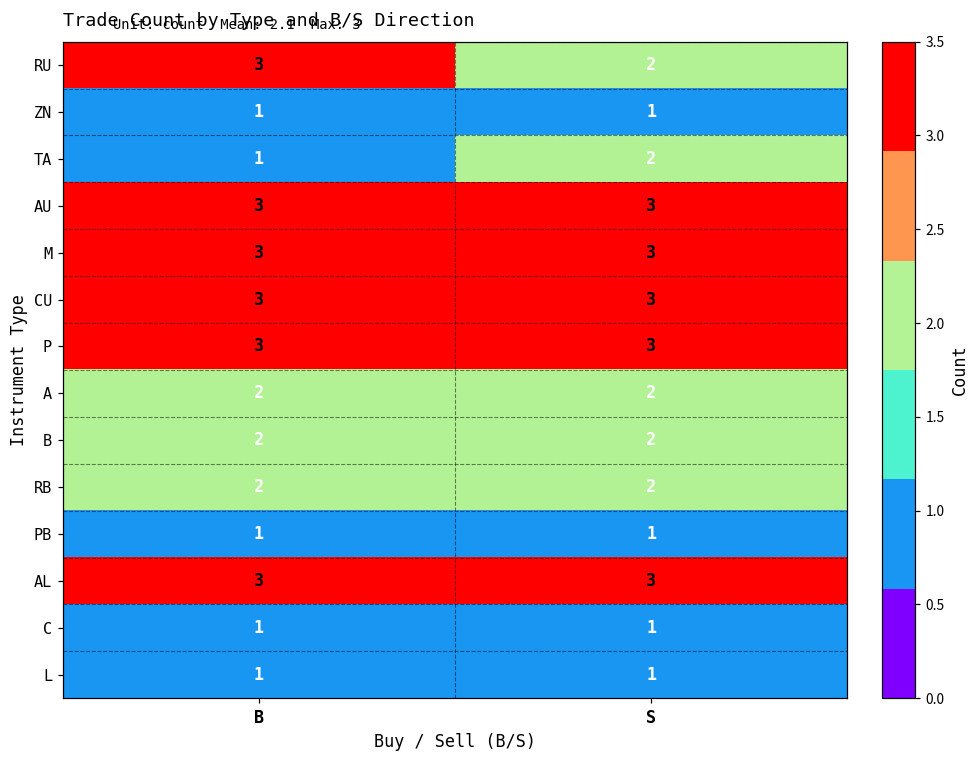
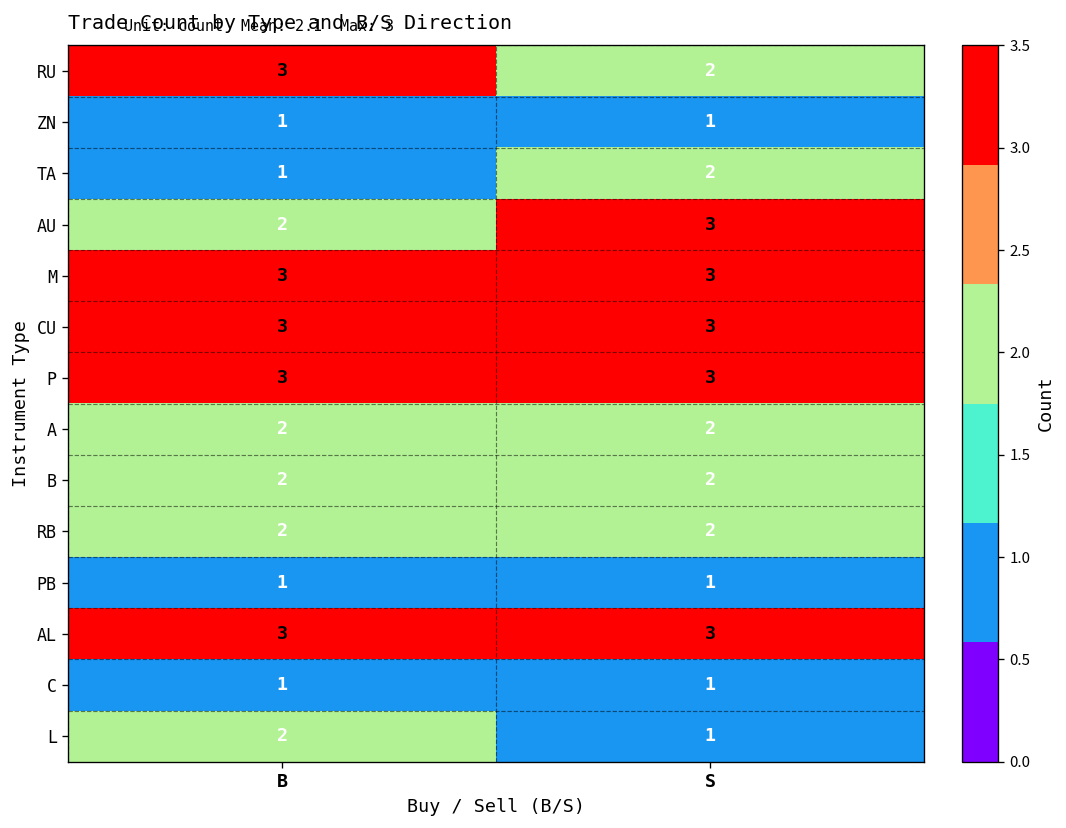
  {
    "RU": {
      "B": 3,
      "S": 2
    },
    "ZN": {
      "B": 1,
      "S": 1
    },
    "TA": {
      "B": 1,
      "S": 2
    },
    "AU": {
-     "B": 3,
+     "B": 2,
      "S": 3
    },
    "M": {
      "B": 3,
      "S": 3
    },
    "CU": {
      "B": 3,
      "S": 3
    },
    "P": {
      "B": 3,
      "S": 3
    },
    "A": {
      "B": 2,
      "S": 2
    },
    "B": {
      "B": 2,
      "S": 2
    },
    "RB": {
      "B": 2,
      "S": 2
    },
    "PB": {
      "B": 1,
      "S": 1
    },
    "AL": {
      "B": 3,
      "S": 3
    },
    "C": {
      "B": 1,
      "S": 1
    },
    "L": {
-     "B": 1,
+     "B": 2,
      "S": 1
    }
  }
